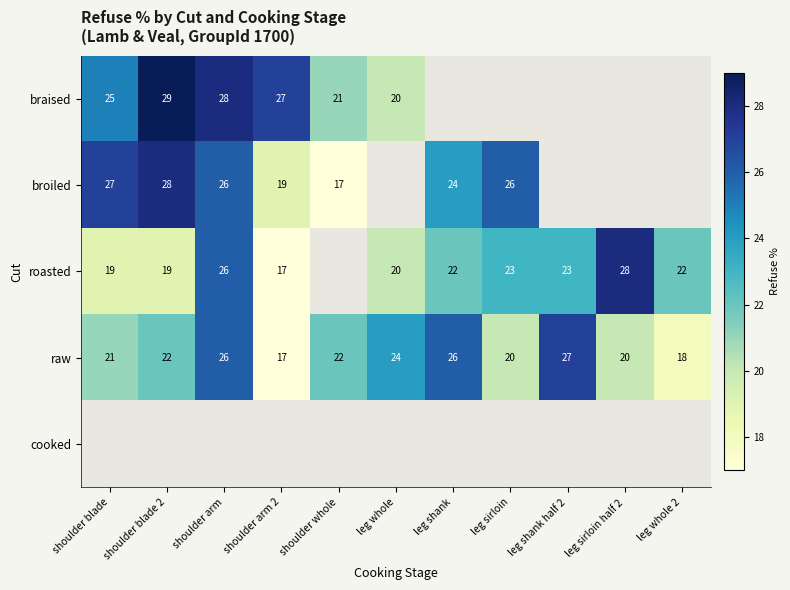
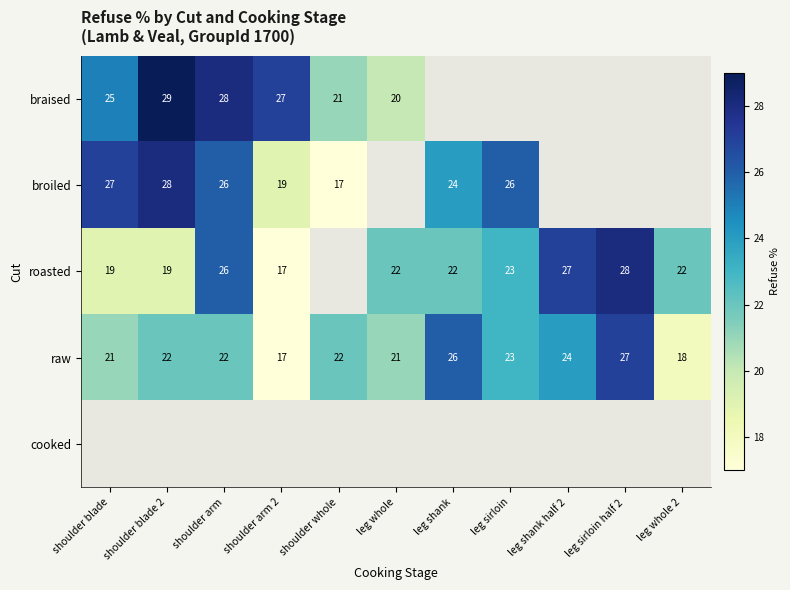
  {
    "braised": {
      "shoulder blade": 25,
      "shoulder blade 2": 29,
      "shoulder arm": 28,
      "shoulder arm 2": 27,
      "shoulder whole": 21,
      "leg whole": 20
    },
    "broiled": {
      "shoulder blade": 27,
      "shoulder blade 2": 28,
      "shoulder arm": 26,
      "shoulder arm 2": 19,
      "shoulder whole": 17,
      "leg shank": 24,
      "leg sirloin": 26
    },
    "roasted": {
      "shoulder blade": 19,
      "shoulder blade 2": 19,
      "shoulder arm": 26,
      "shoulder arm 2": 17,
-     "leg whole": 20,
+     "leg whole": 22,
      "leg shank": 22,
      "leg sirloin": 23,
-     "leg shank half 2": 23,
+     "leg shank half 2": 27,
      "leg sirloin half 2": 28,
      "leg whole 2": 22
    },
    "raw": {
      "shoulder blade": 21,
      "shoulder blade 2": 22,
-     "shoulder arm": 26,
+     "shoulder arm": 22,
      "shoulder arm 2": 17,
      "shoulder whole": 22,
-     "leg whole": 24,
+     "leg whole": 21,
      "leg shank": 26,
-     "leg sirloin": 20,
-     "leg shank half 2": 27,
-     "leg sirloin half 2": 20,
+     "leg sirloin": 23,
+     "leg shank half 2": 24,
+     "leg sirloin half 2": 27,
      "leg whole 2": 18
    }
  }
